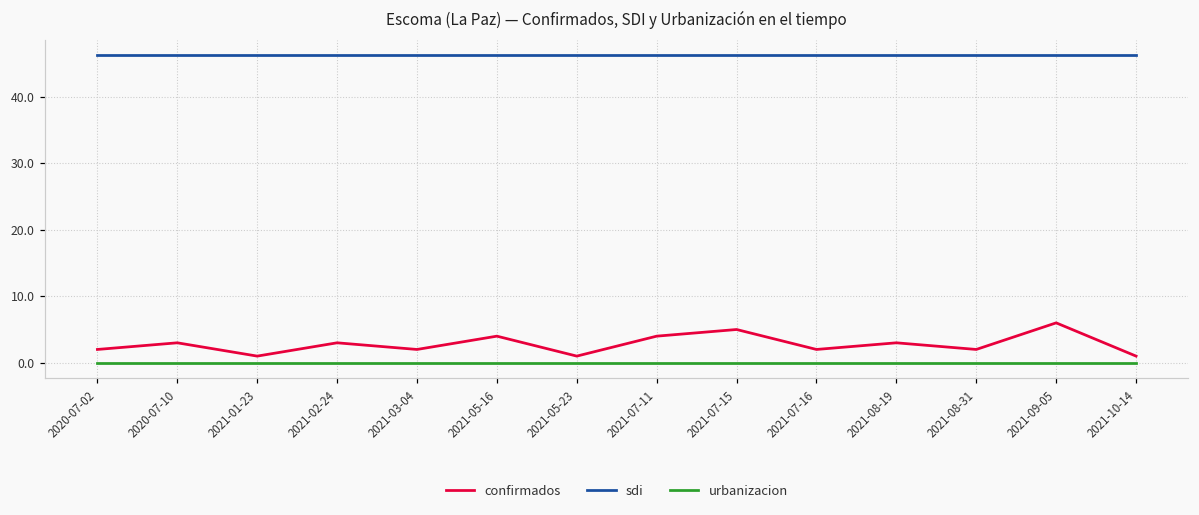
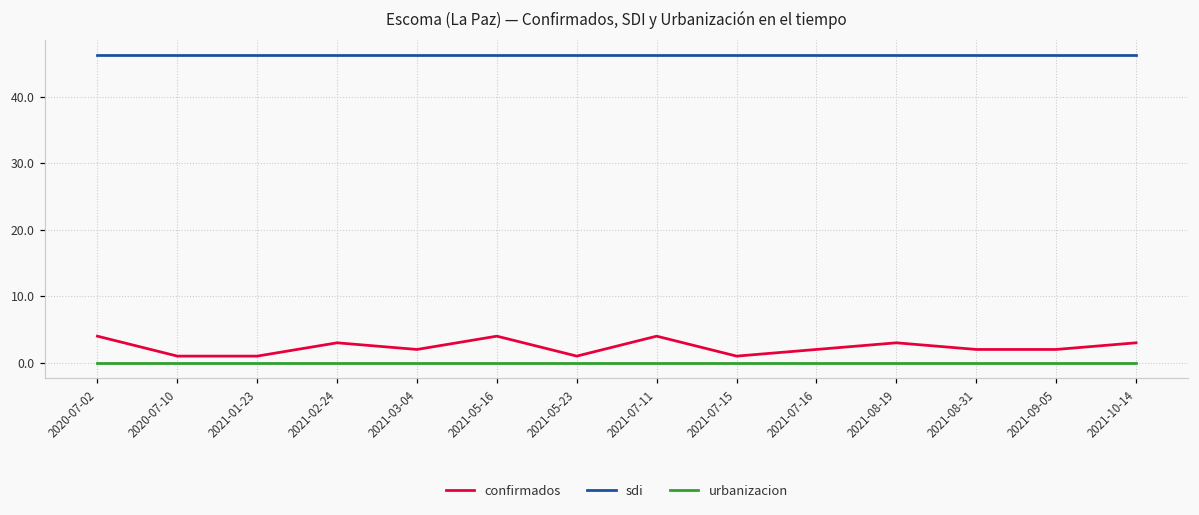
  {
    "confirmados": {
-     "2020-07-02": 2,
-     "2020-07-10": 3,
+     "2020-07-02": 4,
+     "2020-07-10": 1,
      "2021-01-23": 1,
      "2021-02-24": 3,
      "2021-03-04": 2,
      "2021-05-16": 4,
      "2021-05-23": 1,
      "2021-07-11": 4,
-     "2021-07-15": 5,
+     "2021-07-15": 1,
      "2021-07-16": 2,
      "2021-08-19": 3,
      "2021-08-31": 2,
-     "2021-09-05": 6,
-     "2021-10-14": 1
+     "2021-09-05": 2,
+     "2021-10-14": 3
    },
    "sdi": {
      "2020-07-02": 46,
      "2020-07-10": 46,
      "2021-01-23": 46,
      "2021-02-24": 46,
      "2021-03-04": 46,
      "2021-05-16": 46,
      "2021-05-23": 46,
      "2021-07-11": 46,
      "2021-07-15": 46,
      "2021-07-16": 46,
      "2021-08-19": 46,
      "2021-08-31": 46,
      "2021-09-05": 46,
      "2021-10-14": 46
    },
    "urbanizacion": {
      "2020-07-02": 0,
      "2020-07-10": 0,
      "2021-01-23": 0,
      "2021-02-24": 0,
      "2021-03-04": 0,
      "2021-05-16": 0,
      "2021-05-23": 0,
      "2021-07-11": 0,
      "2021-07-15": 0,
      "2021-07-16": 0,
      "2021-08-19": 0,
      "2021-08-31": 0,
      "2021-09-05": 0,
      "2021-10-14": 0
    }
  }
